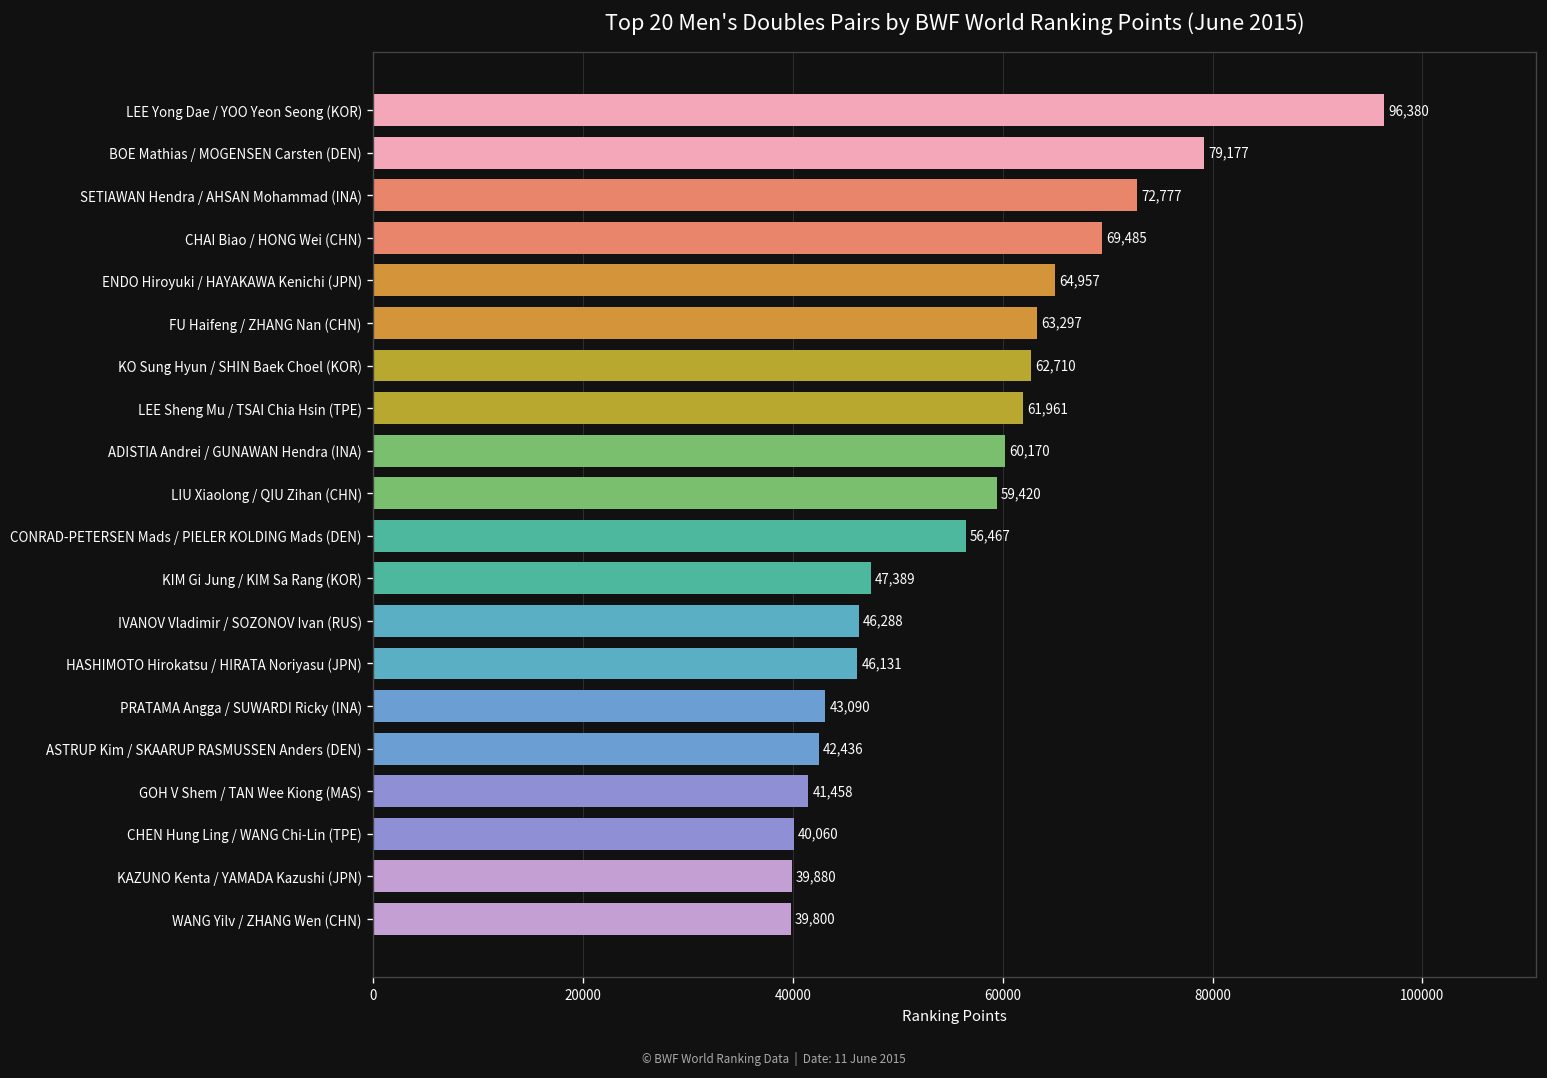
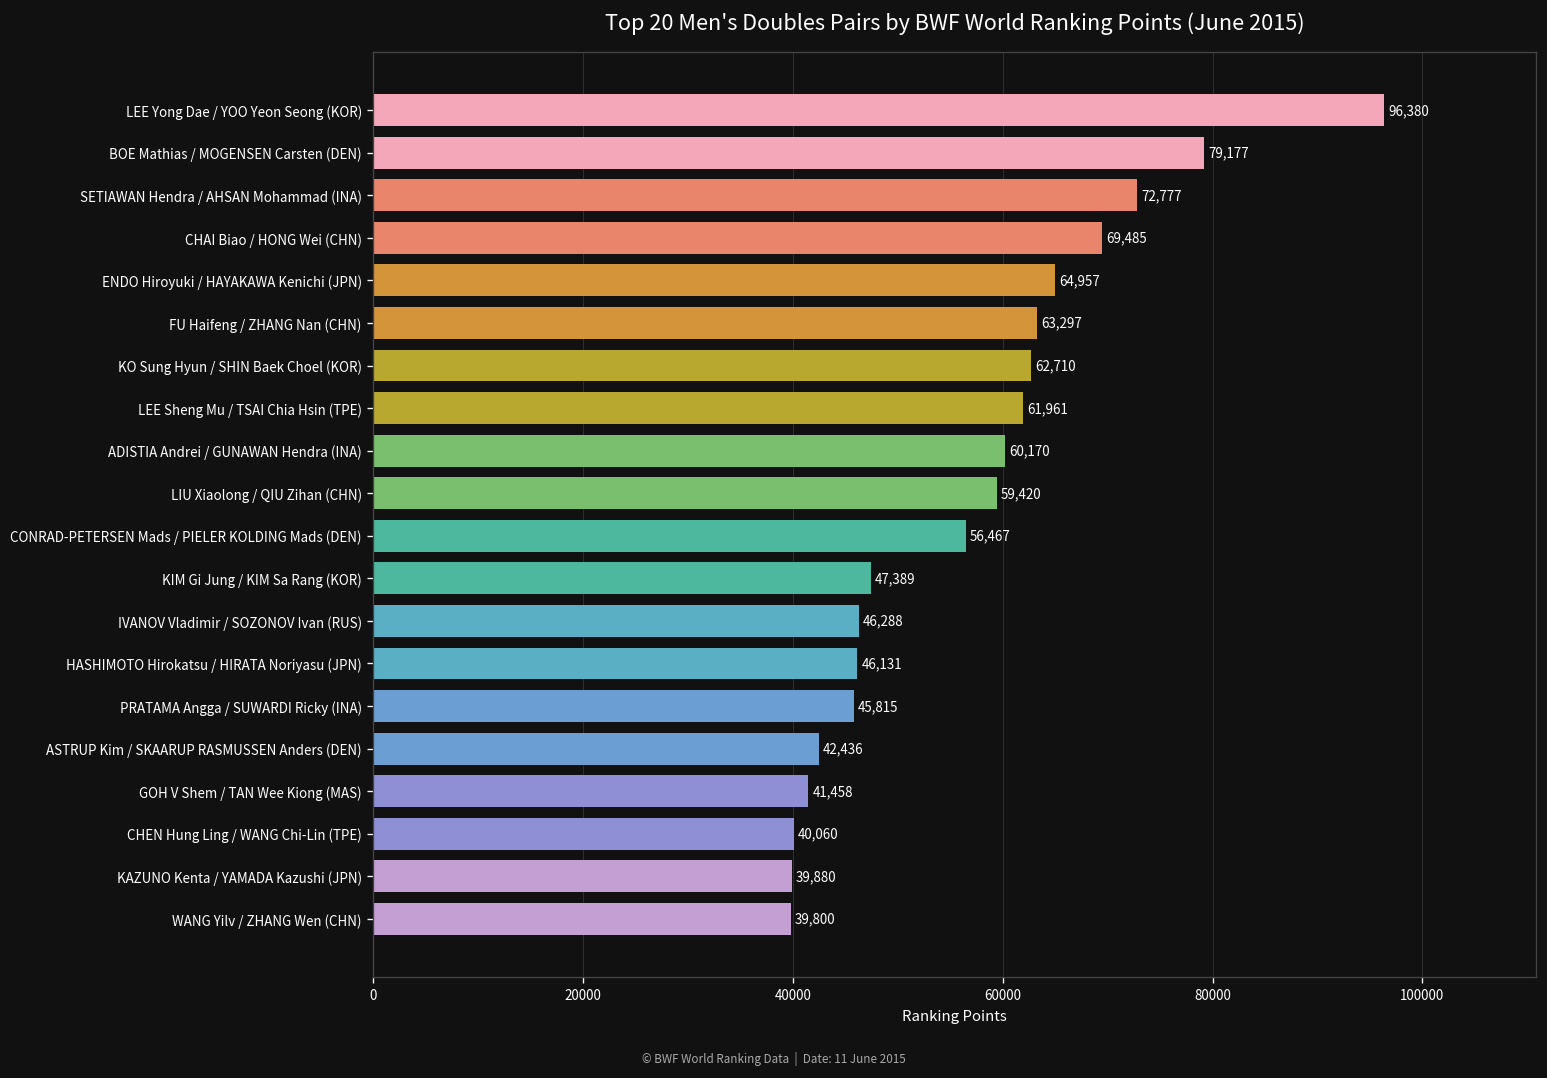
  {
    "LEE Yong Dae / YOO Yeon Seong (KOR)": "96,380",
    "BOE Mathias / MOGENSEN Carsten (DEN)": "79,177",
    "SETIAWAN Hendra / AHSAN Mohammad (INA)": "72,777",
    "CHAI Biao / HONG Wei (CHN)": "69,485",
    "ENDO Hiroyuki / HAYAKAWA Kenichi (JPN)": "64,957",
    "FU Haifeng / ZHANG Nan (CHN)": "63,297",
    "KO Sung Hyun / SHIN Baek Choel (KOR)": "62,710",
    "LEE Sheng Mu / TSAI Chia Hsin (TPE)": "61,961",
    "ADISTIA Andrei / GUNAWAN Hendra (INA)": "60,170",
    "LIU Xiaolong / QIU Zihan (CHN)": "59,420",
    "CONRAD-PETERSEN Mads / PIELER KOLDING Mads (DEN)": "56,467",
    "KIM Gi Jung / KIM Sa Rang (KOR)": "47,389",
    "IVANOV Vladimir / SOZONOV Ivan (RUS)": "46,288",
    "HASHIMOTO Hirokatsu / HIRATA Noriyasu (JPN)": "46,131",
-   "PRATAMA Angga / SUWARDI Ricky (INA)": "43,090",
+   "PRATAMA Angga / SUWARDI Ricky (INA)": "45,815",
    "ASTRUP Kim / SKAARUP RASMUSSEN Anders (DEN)": "42,436",
    "GOH V Shem / TAN Wee Kiong (MAS)": "41,458",
    "CHEN Hung Ling / WANG Chi-Lin (TPE)": "40,060",
    "KAZUNO Kenta / YAMADA Kazushi (JPN)": "39,880",
    "WANG Yilv / ZHANG Wen (CHN)": "39,800"
  }
